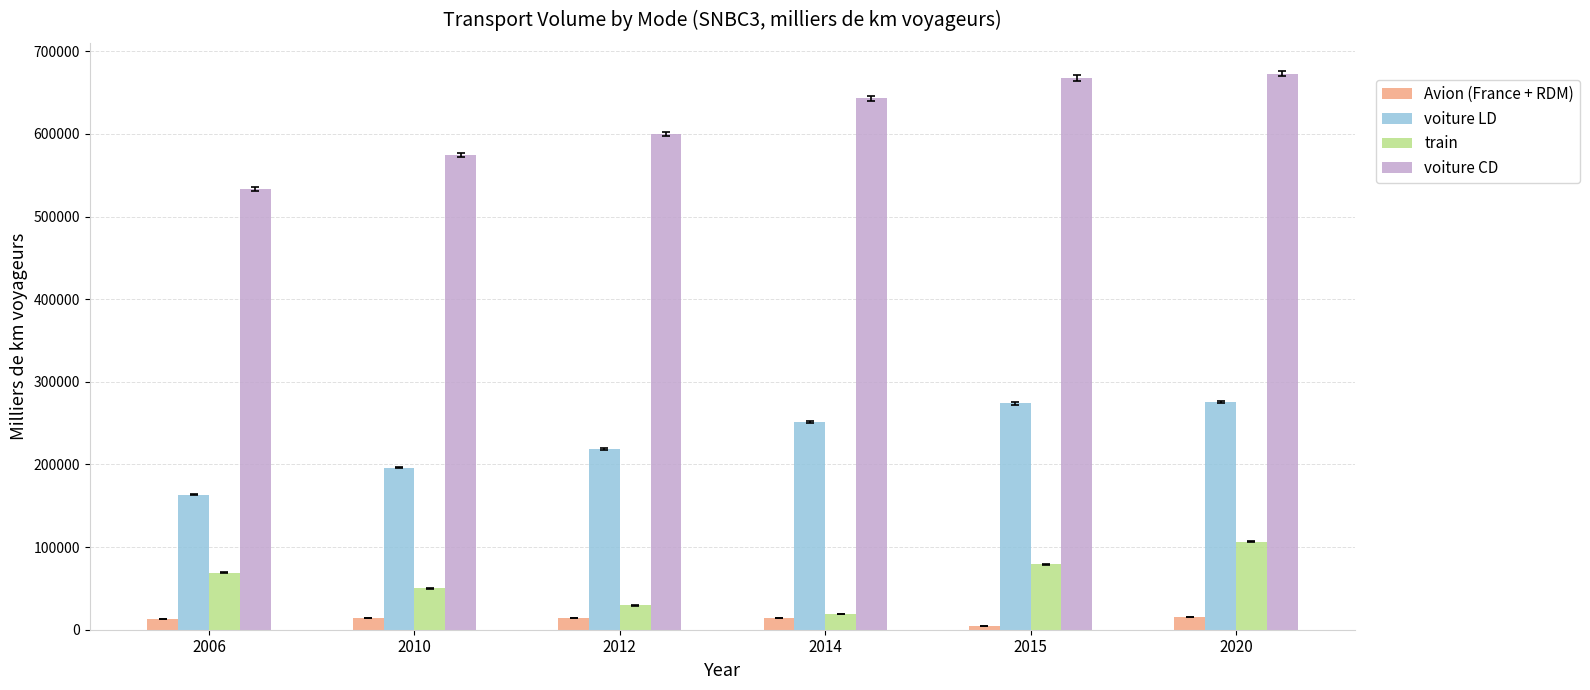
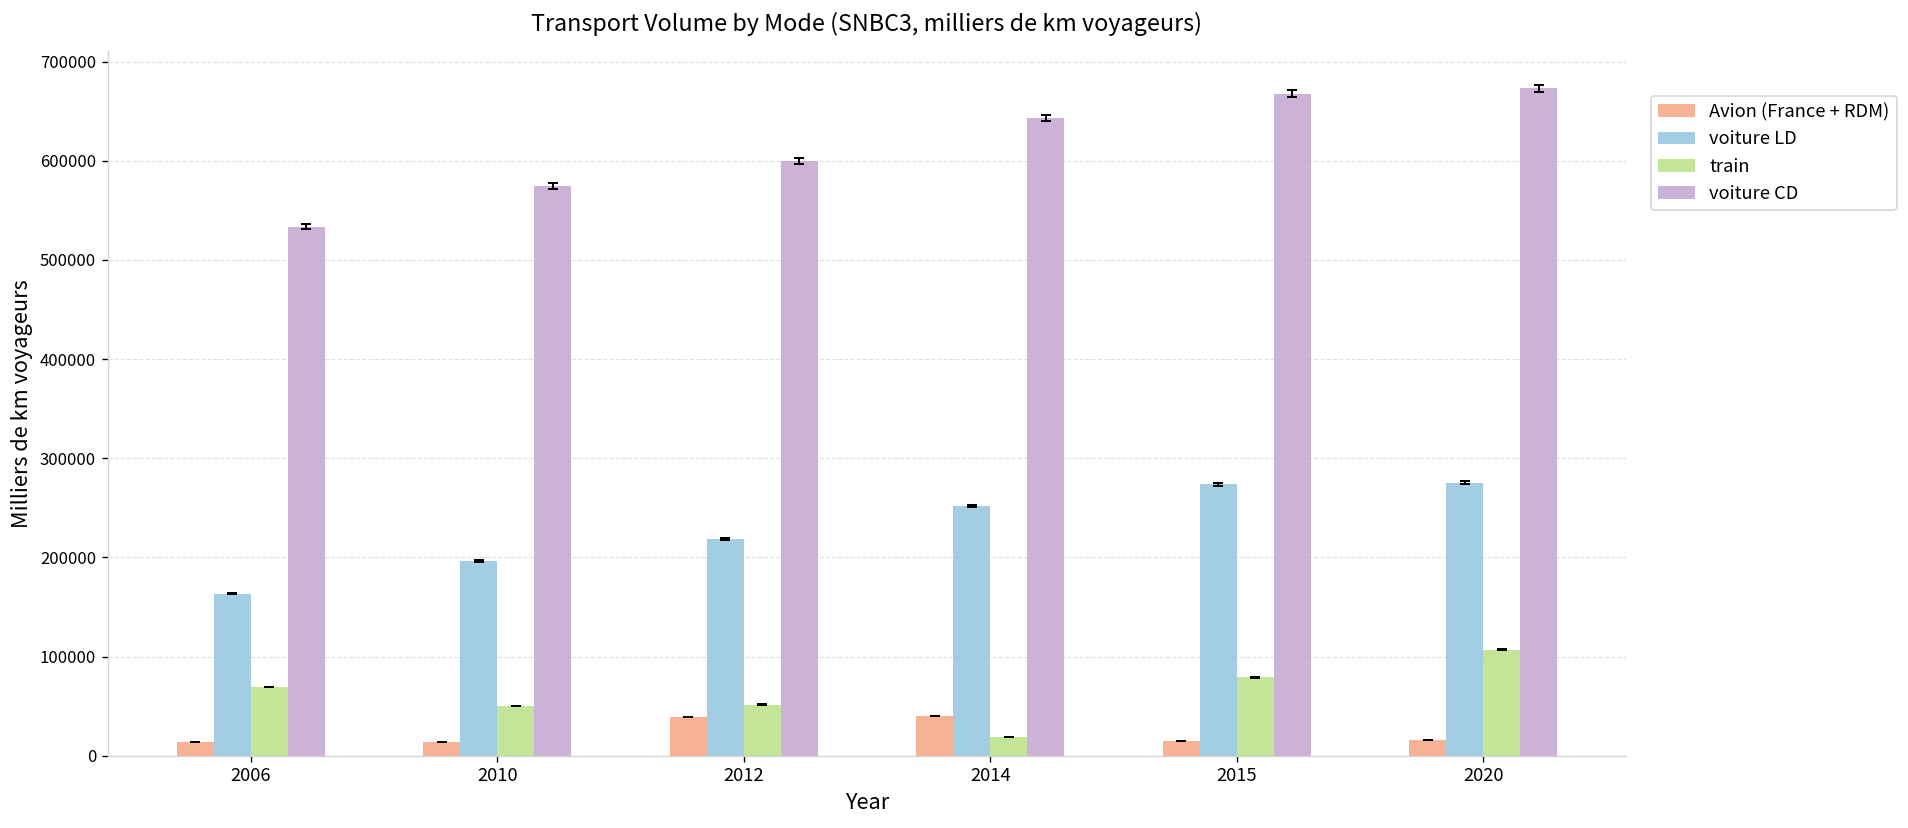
  {
    "Avion (France + RDM)": {
      "2006": 10000,
      "2010": 10000,
-     "2012": 10000,
-     "2014": 10000,
-     "2015": 0,
+     "2012": 40000,
+     "2014": 40000,
+     "2015": 10000,
      "2020": 20000
    },
    "train": {
      "2006": 70000,
      "2010": 50000,
-     "2012": 30000,
+     "2012": 50000,
      "2014": 20000,
      "2015": 80000,
      "2020": 110000
    }
  }
